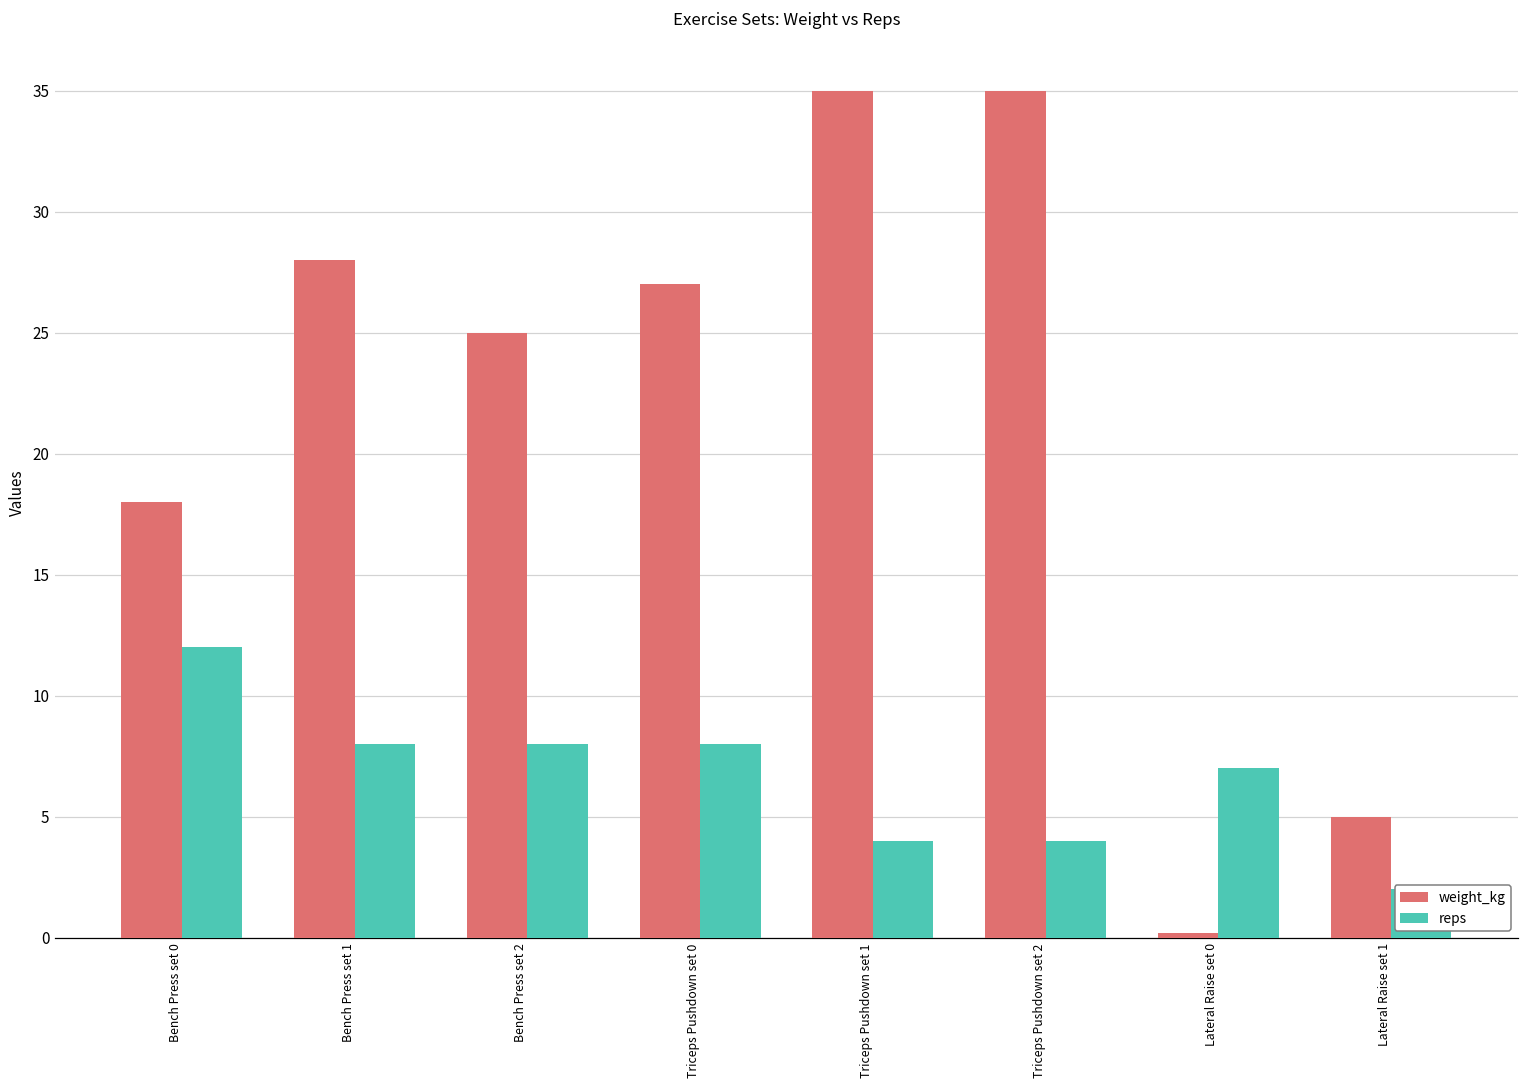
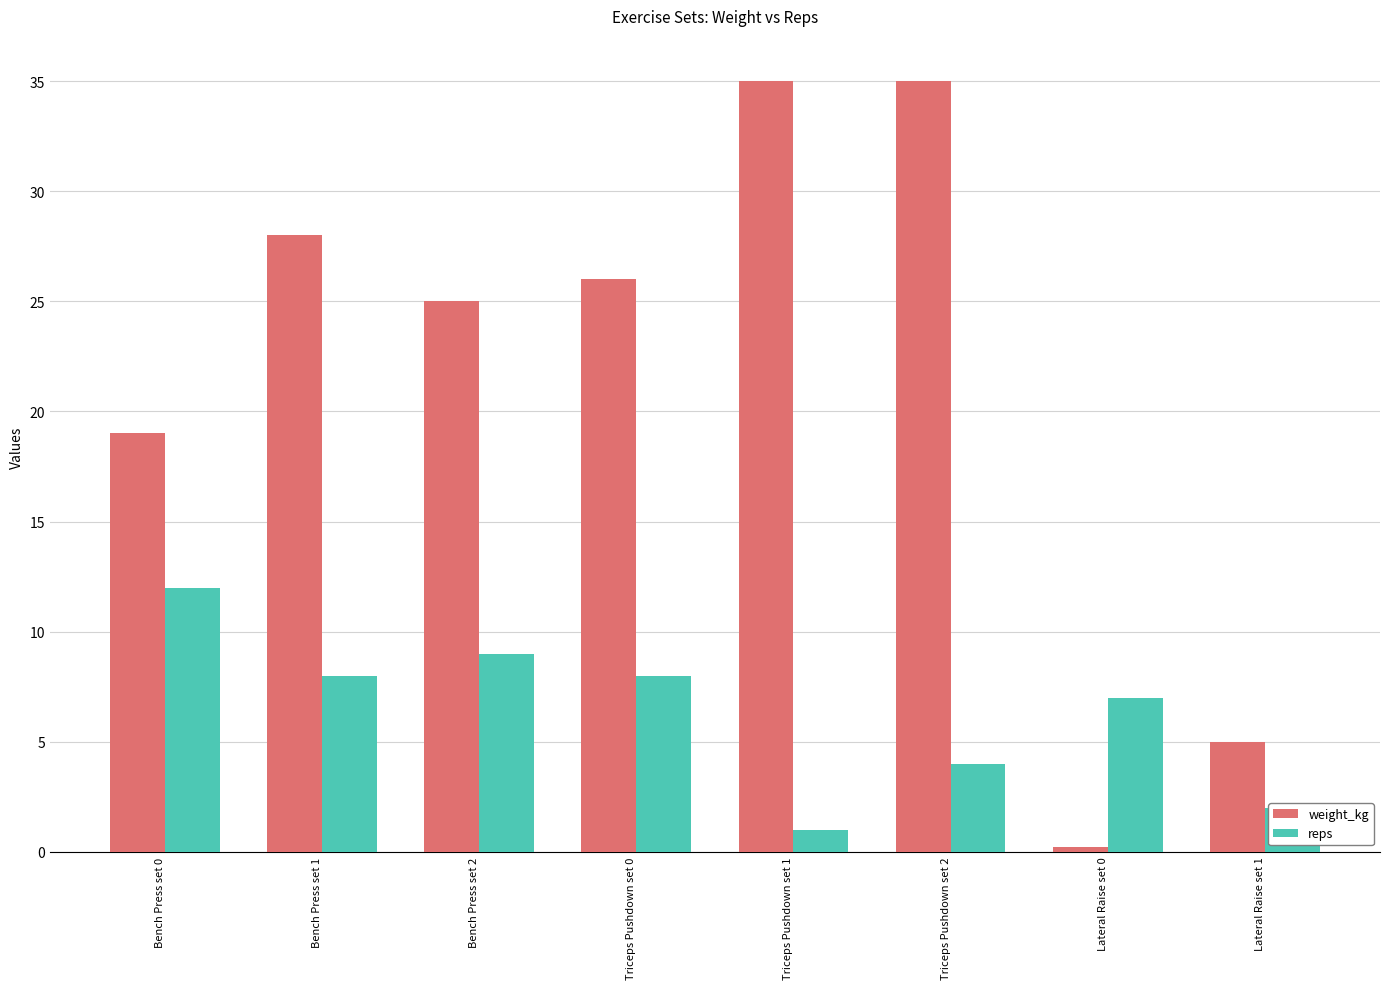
  {
    "weight_kg": {
-     "Bench Press set 0": 18,
+     "Bench Press set 0": 19,
      "Bench Press set 1": 28,
      "Bench Press set 2": 25,
-     "Triceps Pushdown set 0": 27,
+     "Triceps Pushdown set 0": 26,
      "Triceps Pushdown set 1": 35,
      "Triceps Pushdown set 2": 35,
      "Lateral Raise set 0": 0.2,
      "Lateral Raise set 1": 5
    },
    "reps": {
      "Bench Press set 0": 12,
      "Bench Press set 1": 8,
-     "Bench Press set 2": 8,
+     "Bench Press set 2": 9,
      "Triceps Pushdown set 0": 8,
-     "Triceps Pushdown set 1": 4,
+     "Triceps Pushdown set 1": 1,
      "Triceps Pushdown set 2": 4,
      "Lateral Raise set 0": 7
    }
  }
